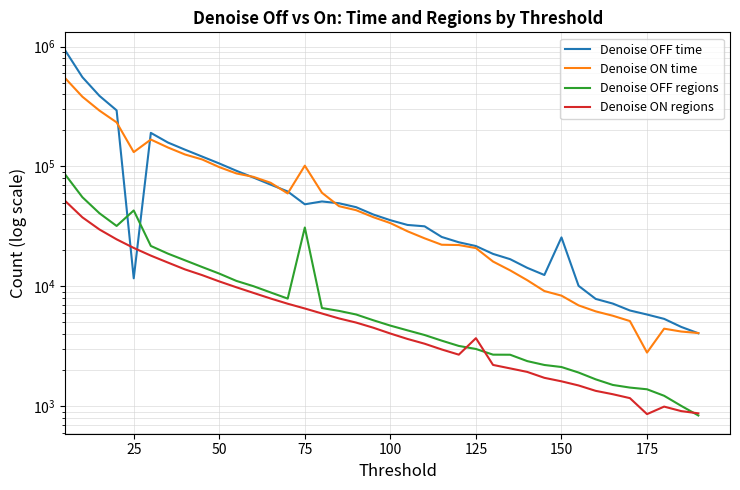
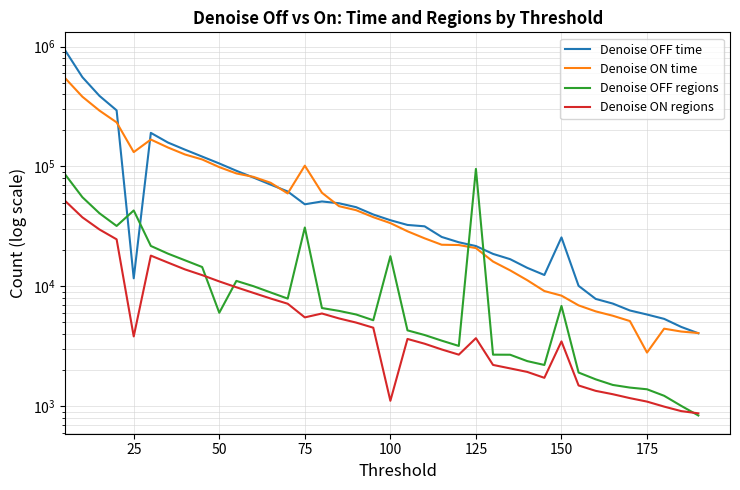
  {
    "Denoise OFF time": {
      "25": 12000,
      "50": 110000,
      "75": 48000,
      "100": 36000,
      "150": 26000,
      "175": 6000
    },
    "Denoise ON time": {
      "25": 130000,
      "50": 100000,
      "75": 100000,
      "100": 34000,
      "150": 8000,
      "175": 2800
    },
    "Denoise OFF regions": {
      "25": 43000,
-     "50": 13000,
+     "50": 6000,
      "75": 31000,
-     "100": 4700,
-     "125": 3000,
-     "150": 2100,
+     "100": 18000,
+     "125": 100000,
+     "150": 7000,
      "175": 1400
    },
    "Denoise ON regions": {
-     "25": 21000,
+     "25": 3800,
      "50": 11000,
-     "75": 7000,
-     "100": 4000,
+     "75": 5000,
+     "100": 1100,
      "125": 3700,
-     "150": 1600,
-     "175": 900
+     "150": 3500,
+     "175": 1100
    }
  }
